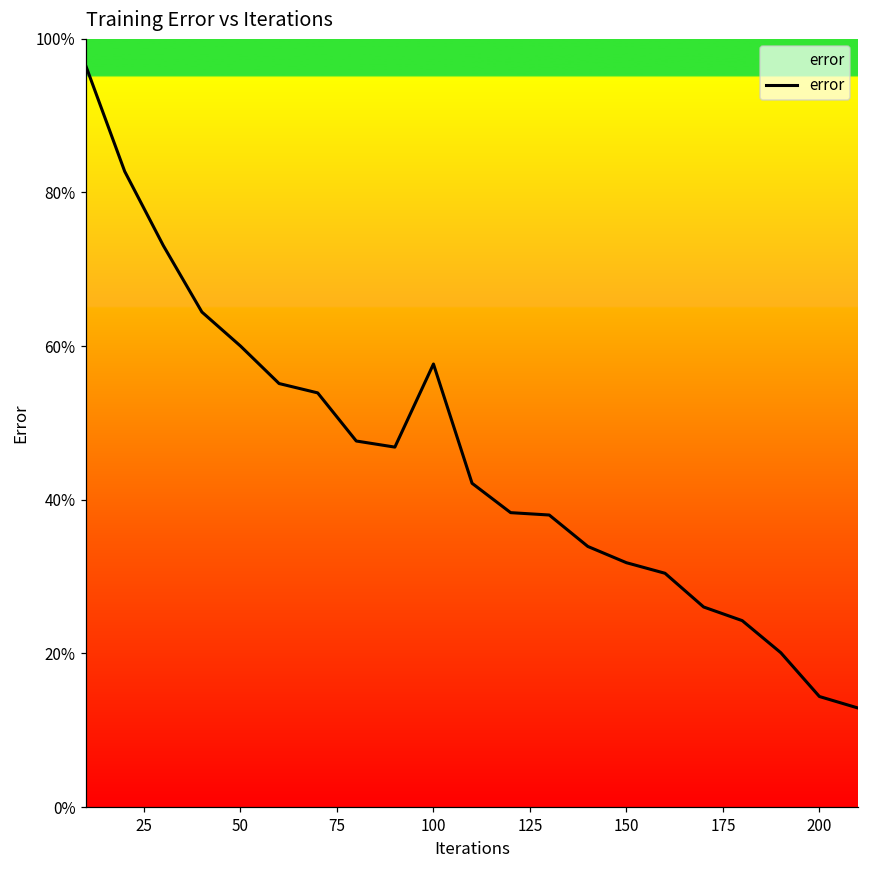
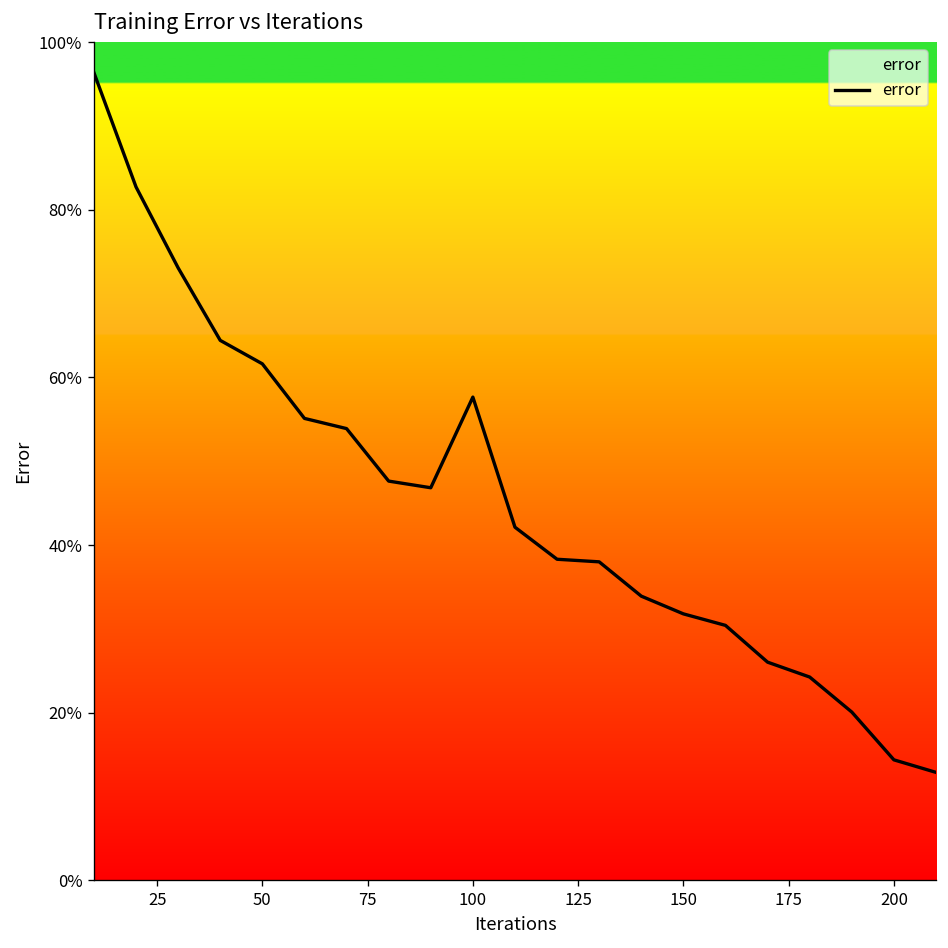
  {
-   "50": "60%",
+   "50": "62%",
    "100": "58%",
    "150": "32%",
    "200": "14%"
  }
